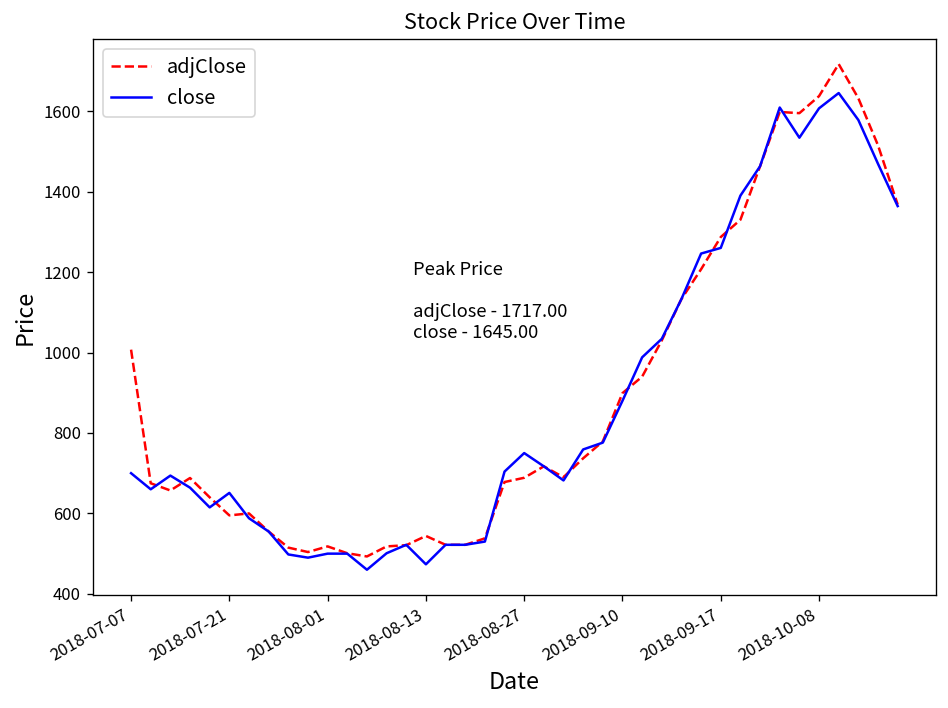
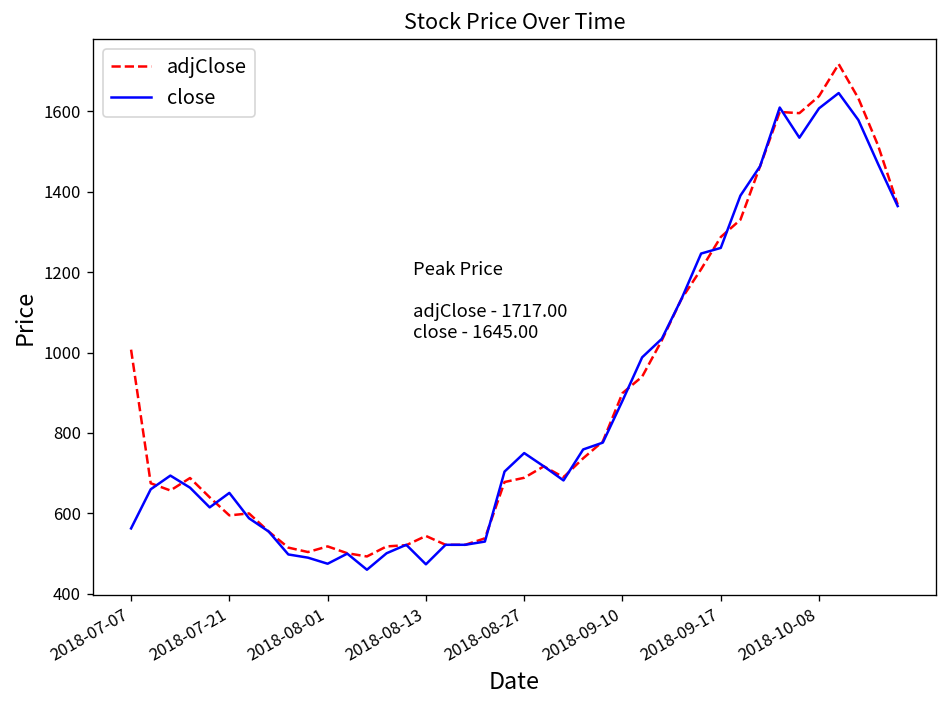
  {
    "adjClose": {
      "2018-07-07": 1010,
      "2018-07-21": 600,
      "2018-08-01": 520,
      "2018-08-13": 540,
      "2018-08-27": 690,
      "2018-09-10": 900,
      "2018-09-17": 1290,
      "2018-10-08": 1640
    },
    "close": {
-     "2018-07-07": 700,
+     "2018-07-07": 560,
      "2018-07-21": 650,
-     "2018-08-01": 500,
+     "2018-08-01": 470,
      "2018-08-13": 470,
      "2018-08-27": 750,
      "2018-09-10": 880,
      "2018-09-17": 1260,
      "2018-10-08": 1610
    }
  }
